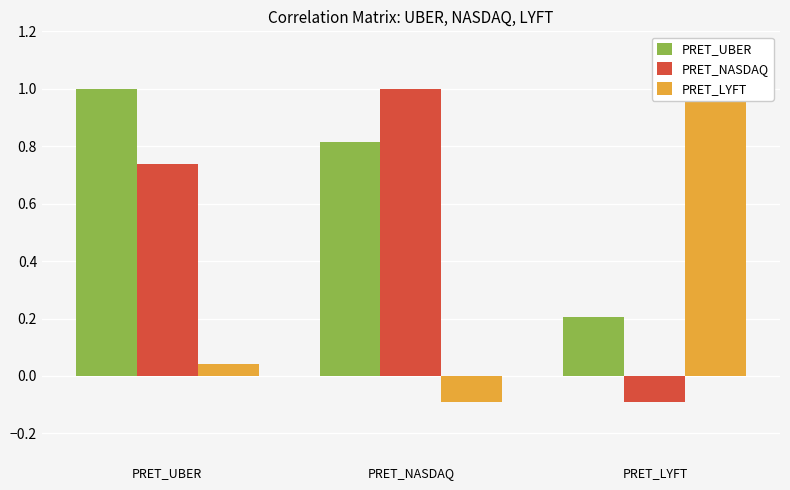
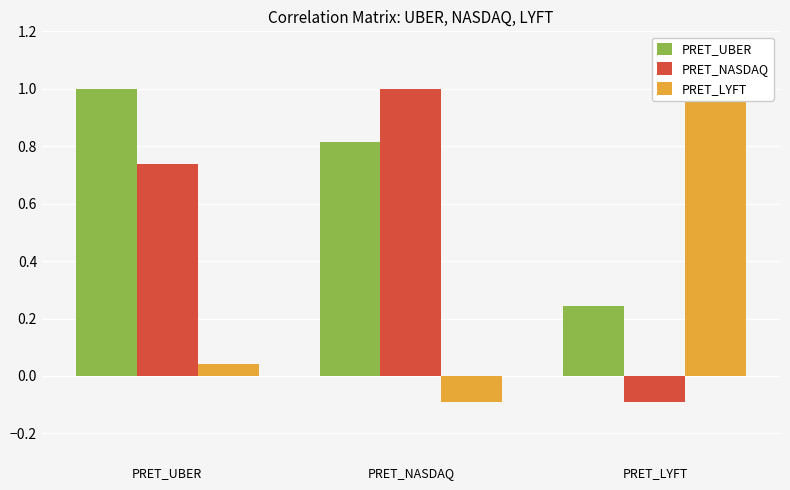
  {
    "PRET_UBER": {
      "PRET_UBER": 1.00,
      "PRET_NASDAQ": 0.81,
-     "PRET_LYFT": 0.21
+     "PRET_LYFT": 0.24
    },
    "PRET_NASDAQ": {
      "PRET_UBER": 0.74,
      "PRET_NASDAQ": 1.00,
      "PRET_LYFT": -0.09
    },
    "PRET_LYFT": {
      "PRET_UBER": 0.04,
      "PRET_NASDAQ": -0.09
    }
  }
